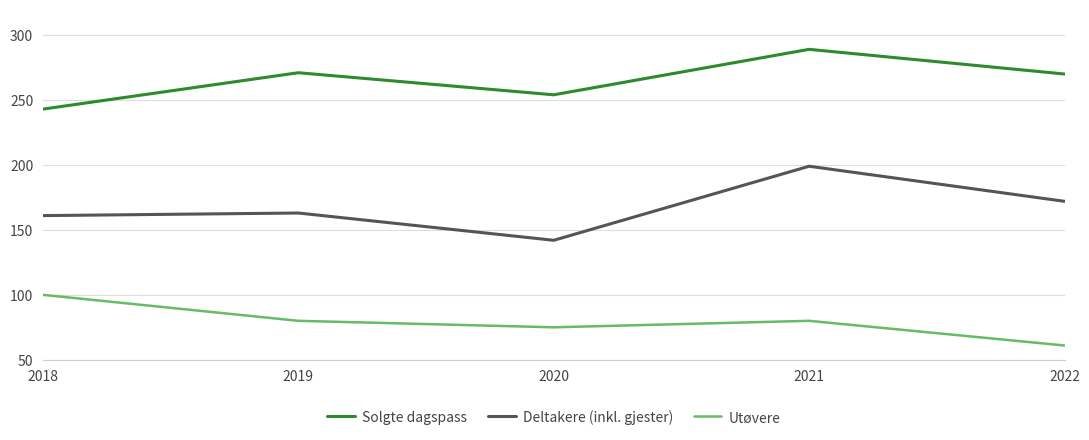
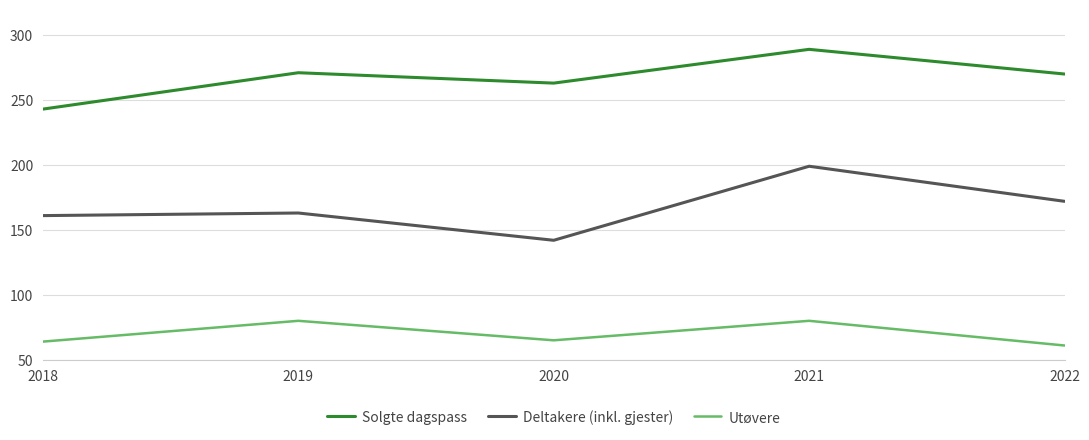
  {
    "Solgte dagspass": {
      "2018": 243,
      "2019": 271,
-     "2020": 254,
+     "2020": 263,
      "2021": 289,
      "2022": 270
    },
    "Deltakere (inkl. gjester)": {
      "2018": 161,
      "2019": 163,
      "2020": 142,
      "2021": 199,
      "2022": 172
    },
    "Utøvere": {
-     "2018": 100,
+     "2018": 64,
      "2019": 80,
-     "2020": 75,
+     "2020": 65,
      "2021": 80,
      "2022": 61
    }
  }
